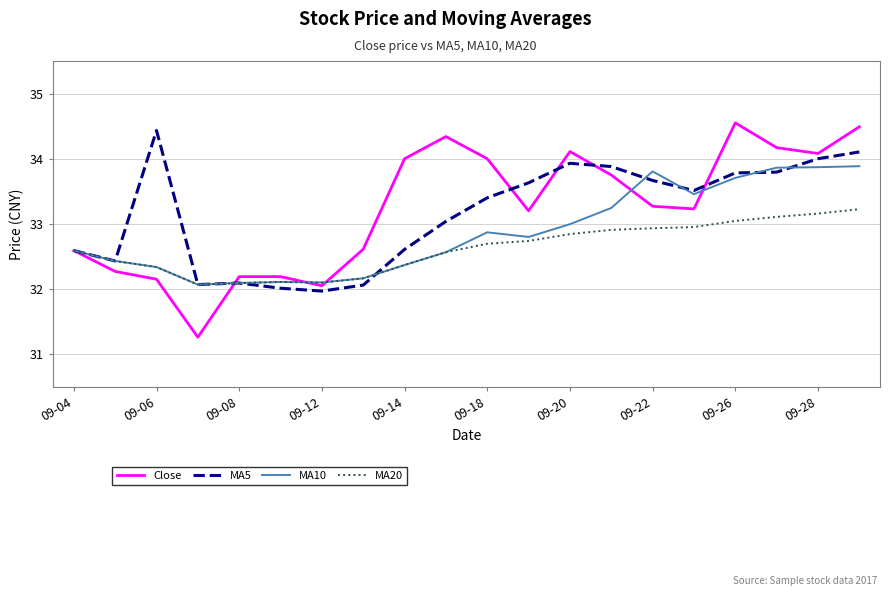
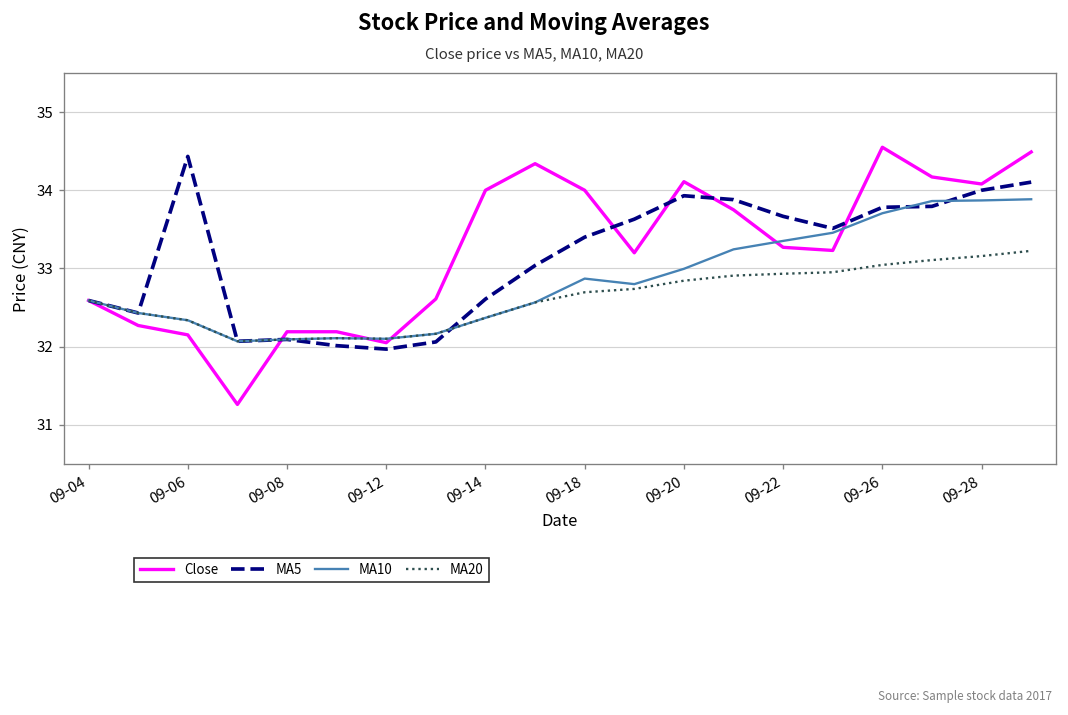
  {
    "Close": {
      "09-06": 32.2,
      "09-08": 32.2,
      "09-12": 32.1,
      "09-14": 34.0,
      "09-18": 34.0,
      "09-20": 34.1,
      "09-22": 33.3,
      "09-26": 34.6,
      "09-28": 34.1
    },
    "MA5": {
      "09-06": 34.4,
      "09-12": 32.0,
      "09-14": 32.6,
      "09-18": 33.4,
      "09-20": 33.9,
      "09-22": 33.7,
      "09-26": 33.8,
      "09-28": 34.0
    },
    "MA10": {
      "09-18": 32.9,
      "09-20": 33.0,
-     "09-22": 33.8,
+     "09-22": 33.4,
      "09-26": 33.7,
      "09-28": 33.9
    },
    "MA20": {
      "09-18": 32.7,
      "09-20": 32.8,
      "09-22": 32.9,
      "09-26": 33.0,
      "09-28": 33.2
    }
  }
